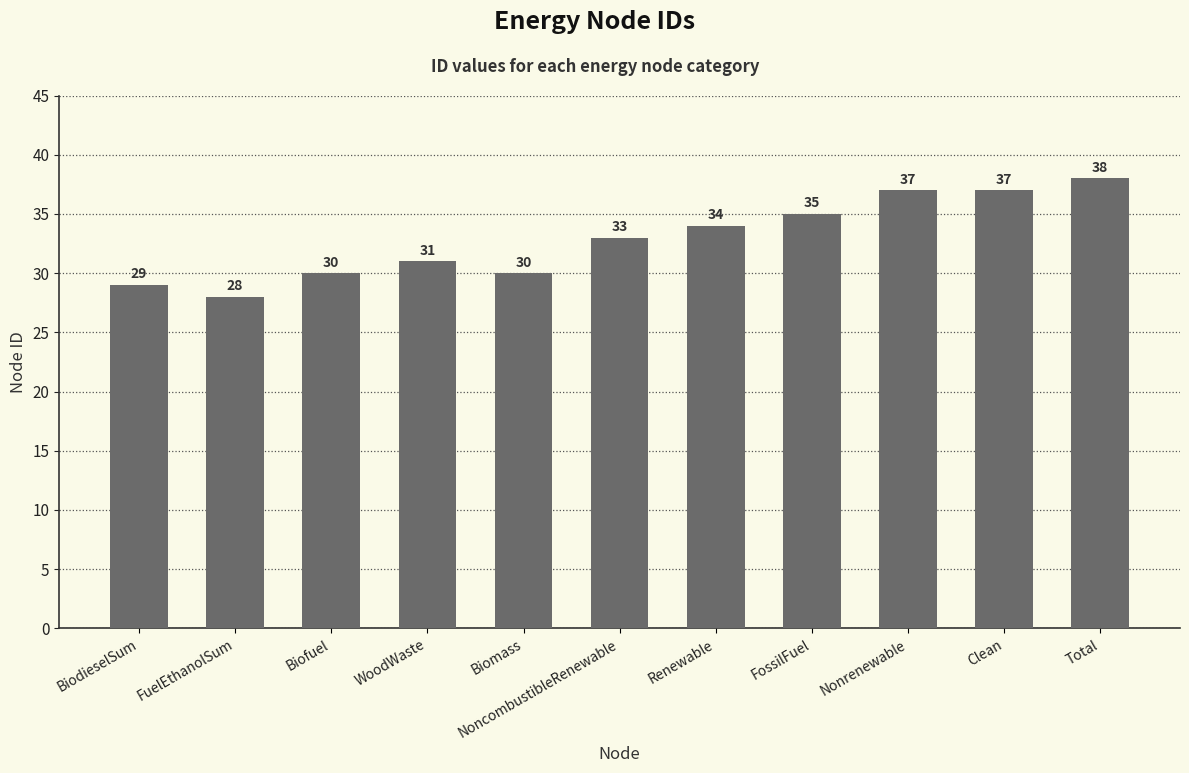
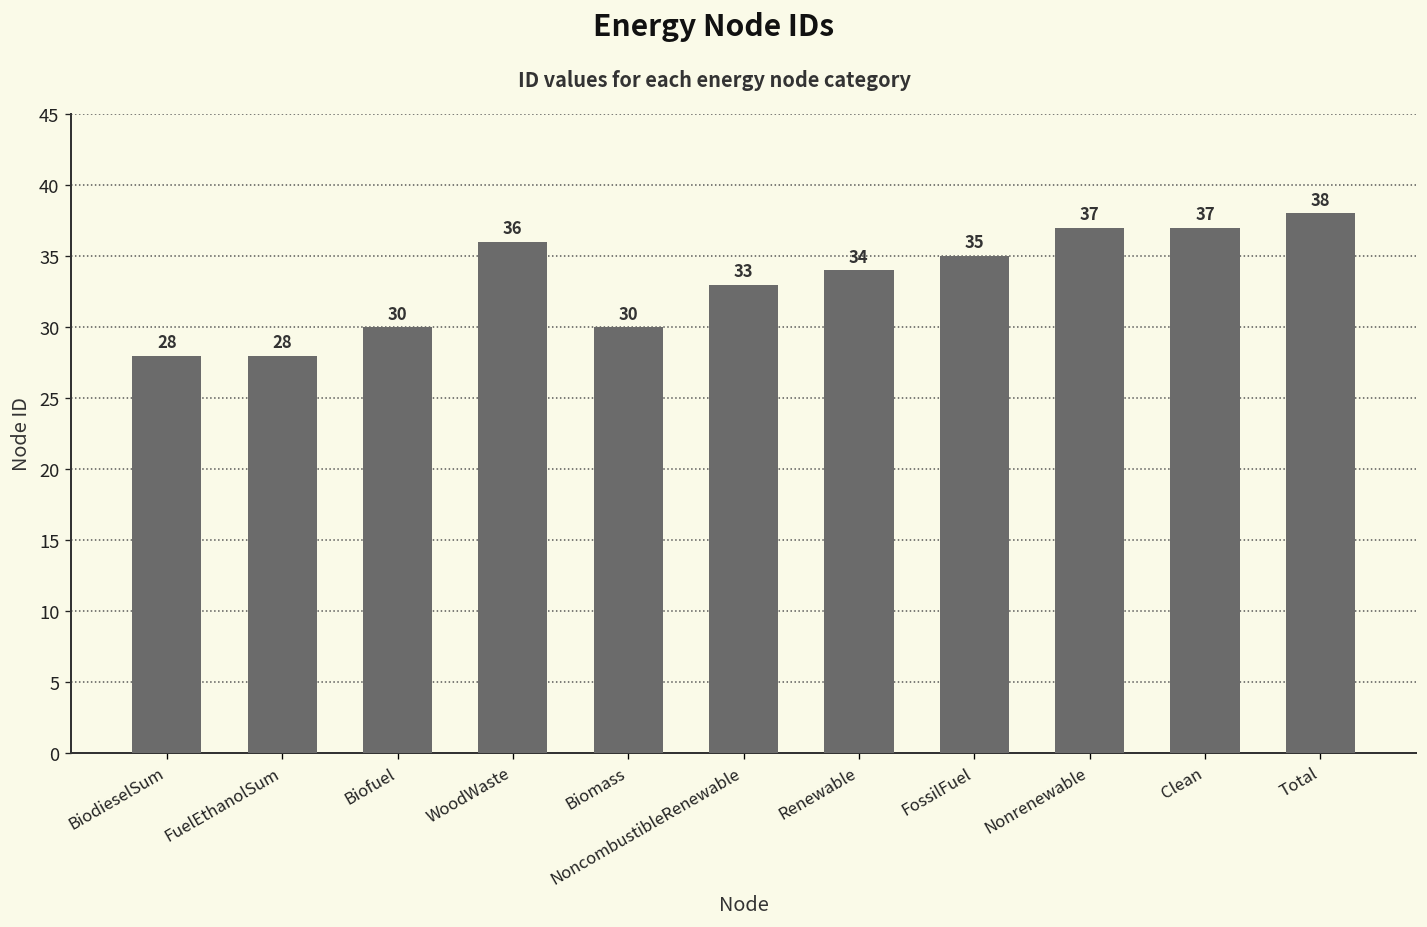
  {
-   "BiodieselSum": 29,
+   "BiodieselSum": 28,
    "FuelEthanolSum": 28,
    "Biofuel": 30,
-   "WoodWaste": 31,
+   "WoodWaste": 36,
    "Biomass": 30,
    "NoncombustibleRenewable": 33,
    "Renewable": 34,
    "FossilFuel": 35,
    "Nonrenewable": 37,
    "Clean": 37,
    "Total": 38
  }
